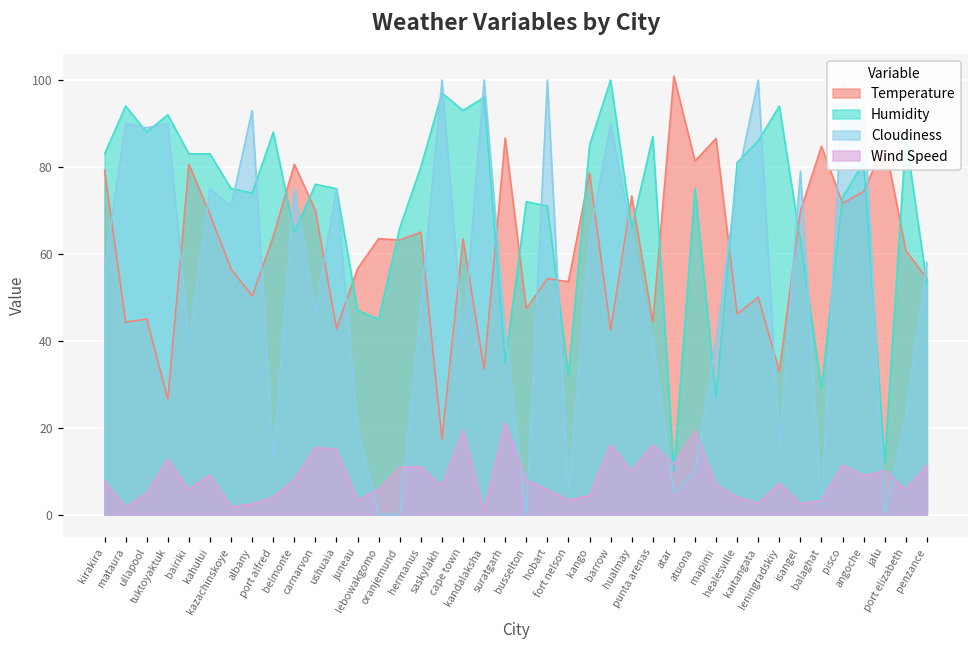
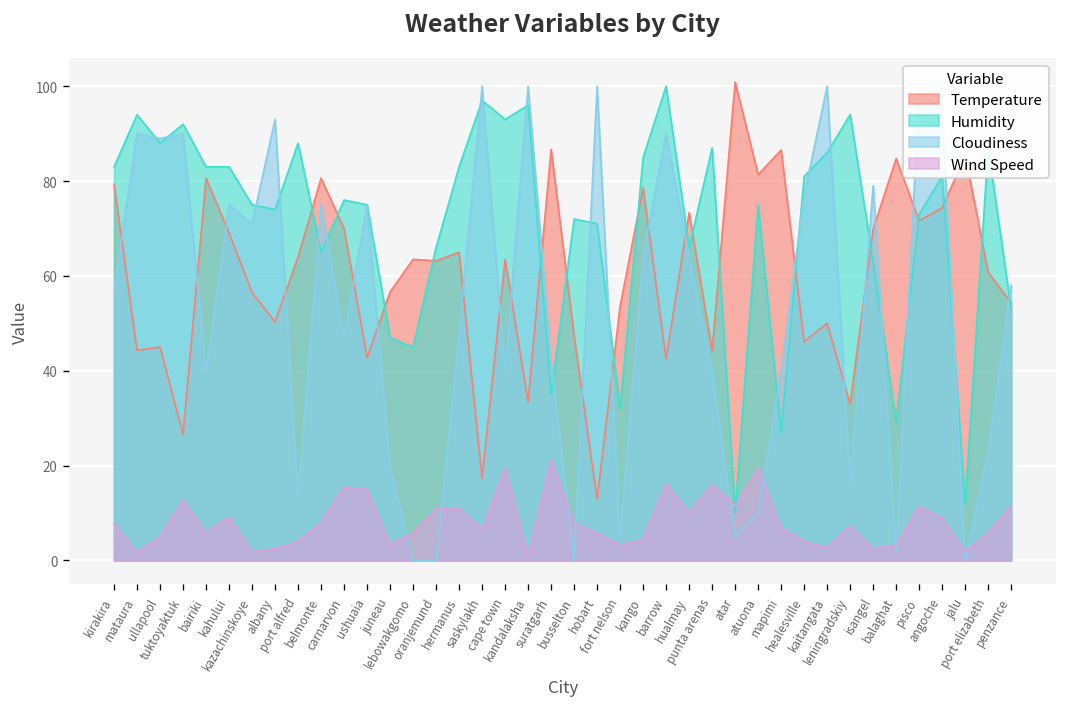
  {
    "Temperature": {
      "kirakira": 79,
      "mataura": 44,
      "ullapool": 45,
      "tuktoyaktuk": 27,
      "bairiki": 81,
      "kahului": 69,
      "kazachinskoye": 57,
      "albany": 50,
      "port alfred": 64,
      "belmonte": 81,
      "carnarvon": 70,
      "ushuaia": 43,
      "juneau": 57,
      "lebowakgomo": 64,
      "oranjemund": 63,
      "hermanus": 65,
      "saskylakh": 17,
      "cape town": 63,
      "kandalaksha": 33,
      "suratgarh": 87,
      "busselton": 47,
-     "hobart": 54,
+     "hobart": 13,
      "fort nelson": 54,
      "kango": 79,
      "barrow": 43,
      "hualmay": 73,
      "punta arenas": 44,
      "atar": 101,
      "atuona": 81,
      "mapimi": 87,
      "healesville": 46,
      "kaitangata": 50,
      "leningradskiy": 33,
      "isangel": 70,
      "balaghat": 85,
      "pisco": 72,
      "angoche": 74,
      "port elizabeth": 61,
      "penzance": 54
    },
    "Humidity": {
      "kirakira": 83,
      "mataura": 94,
      "ullapool": 88,
      "tuktoyaktuk": 92,
      "bairiki": 83,
      "kahului": 83,
      "kazachinskoye": 75,
      "albany": 74,
      "port alfred": 88,
      "belmonte": 65,
      "carnarvon": 76,
      "juneau": 47,
      "lebowakgomo": 45,
      "oranjemund": 66,
-     "hermanus": 80,
+     "hermanus": 83,
      "saskylakh": 97,
      "cape town": 93,
      "kandalaksha": 96,
      "suratgarh": 35,
      "busselton": 72,
      "hobart": 71,
      "fort nelson": 32,
      "kango": 85,
      "barrow": 100,
      "hualmay": 66,
      "punta arenas": 87,
      "atar": 10,
      "atuona": 75,
      "mapimi": 27,
      "healesville": 81,
      "kaitangata": 86,
      "leningradskiy": 94,
      "isangel": 63,
      "balaghat": 29,
      "pisco": 73,
      "jalu": 12,
      "penzance": 53
    },
    "Cloudiness": {
      "kirakira": 57,
      "mataura": 90,
      "ullapool": 89,
      "tuktoyaktuk": 90,
      "bairiki": 40,
      "kahului": 75,
      "kazachinskoye": 71,
      "albany": 93,
      "port alfred": 13,
      "belmonte": 75,
      "carnarvon": 47,
      "juneau": 20,
      "lebowakgomo": 0,
      "oranjemund": 0,
      "hermanus": 48,
      "saskylakh": 100,
      "cape town": 40,
      "kandalaksha": 100,
      "suratgarh": 42,
      "busselton": 0,
      "hobart": 100,
      "fort nelson": 5,
      "kango": 64,
      "barrow": 90,
      "hualmay": 64,
      "punta arenas": 40,
      "atar": 5,
      "atuona": 10,
      "mapimi": 40,
      "healesville": 77,
      "kaitangata": 100,
      "leningradskiy": 16,
      "isangel": 79,
      "balaghat": 2,
      "jalu": 0,
      "port elizabeth": 23,
      "penzance": 58
    },
    "Wind Speed": {
      "kirakira": 8,
      "mataura": 2,
      "ullapool": 5,
      "tuktoyaktuk": 13,
      "bairiki": 6,
      "kahului": 9,
      "kazachinskoye": 2,
      "albany": 2,
      "port alfred": 4,
      "belmonte": 8,
      "carnarvon": 16,
      "ushuaia": 15,
      "juneau": 3,
      "lebowakgomo": 6,
      "oranjemund": 11,
      "hermanus": 11,
      "saskylakh": 7,
      "cape town": 19,
      "kandalaksha": 1,
      "suratgarh": 21,
      "busselton": 8,
      "hobart": 6,
      "fort nelson": 3,
      "kango": 4,
      "barrow": 16,
      "hualmay": 10,
      "punta arenas": 16,
      "atar": 12,
      "atuona": 19,
      "mapimi": 7,
      "healesville": 4,
      "kaitangata": 3,
      "leningradskiy": 7,
      "isangel": 3,
      "balaghat": 3,
      "pisco": 11,
      "angoche": 9,
-     "jalu": 10,
+     "jalu": 2,
      "port elizabeth": 6,
      "penzance": 11
    }
  }
